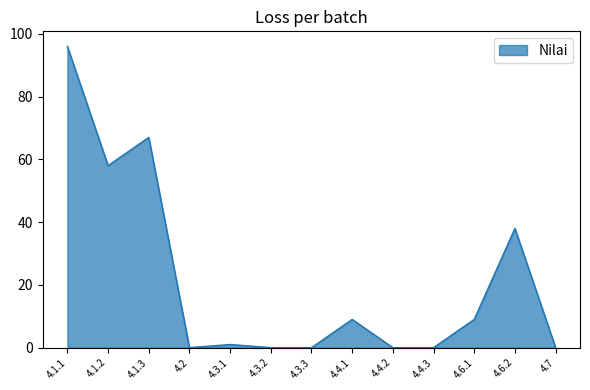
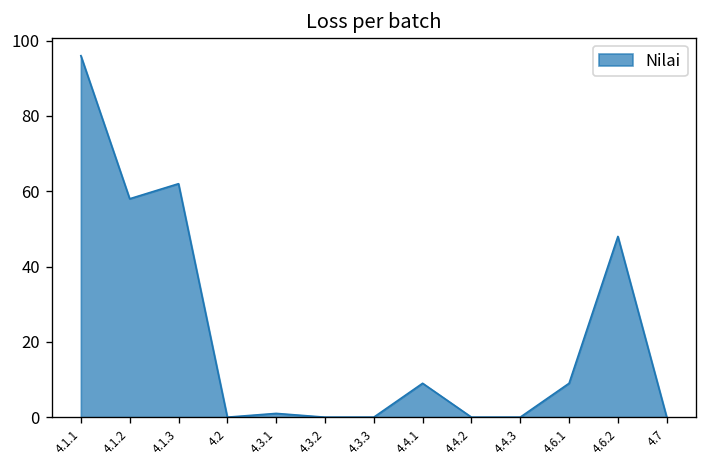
  {
    "4.1.1": 96,
    "4.1.2": 58,
-   "4.1.3": 67,
+   "4.1.3": 62,
    "4.2": 0,
    "4.3.1": 1,
    "4.3.2": 0,
    "4.3.3": 0,
    "4.4.1": 9,
    "4.4.2": 0,
    "4.4.3": 0,
    "4.6.1": 9,
-   "4.6.2": 38,
+   "4.6.2": 48,
    "4.7": 0
  }
